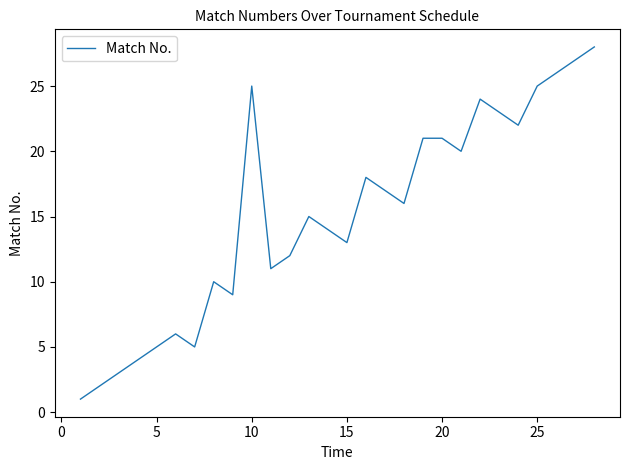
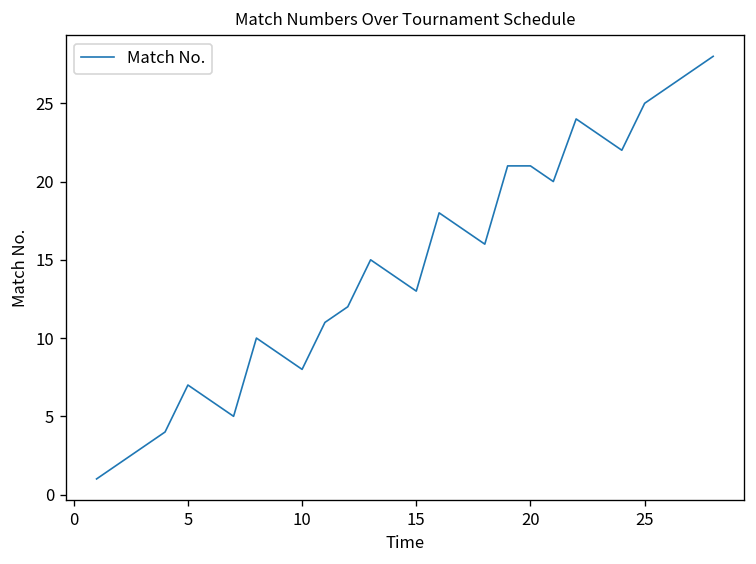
  {
-   "5": 5,
-   "10": 25,
+   "5": 7,
+   "10": 8,
    "15": 13,
    "20": 21,
    "25": 25
  }
